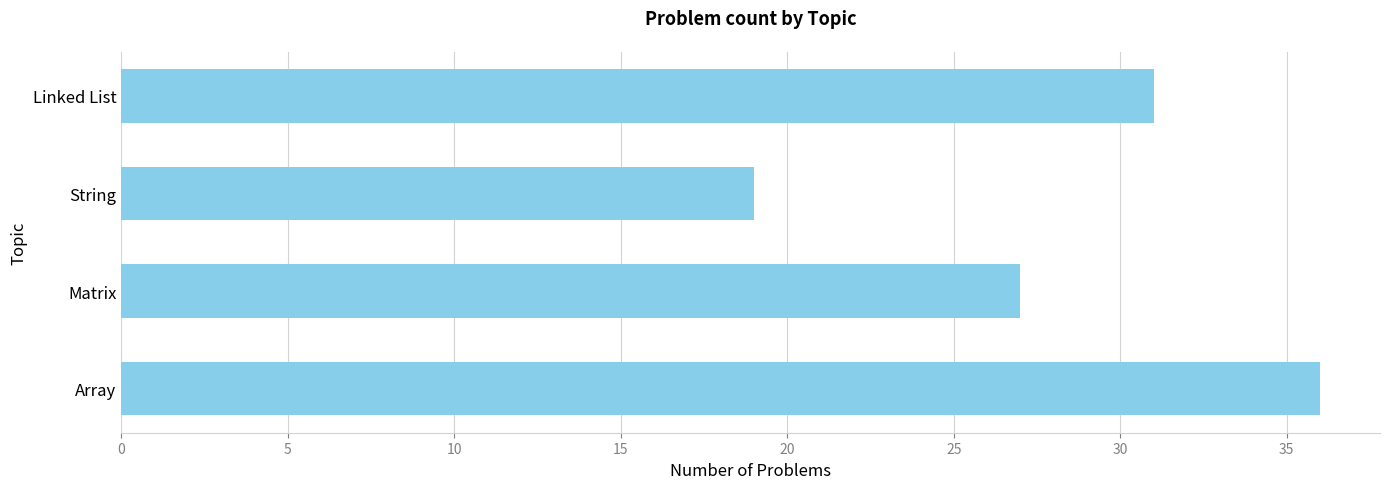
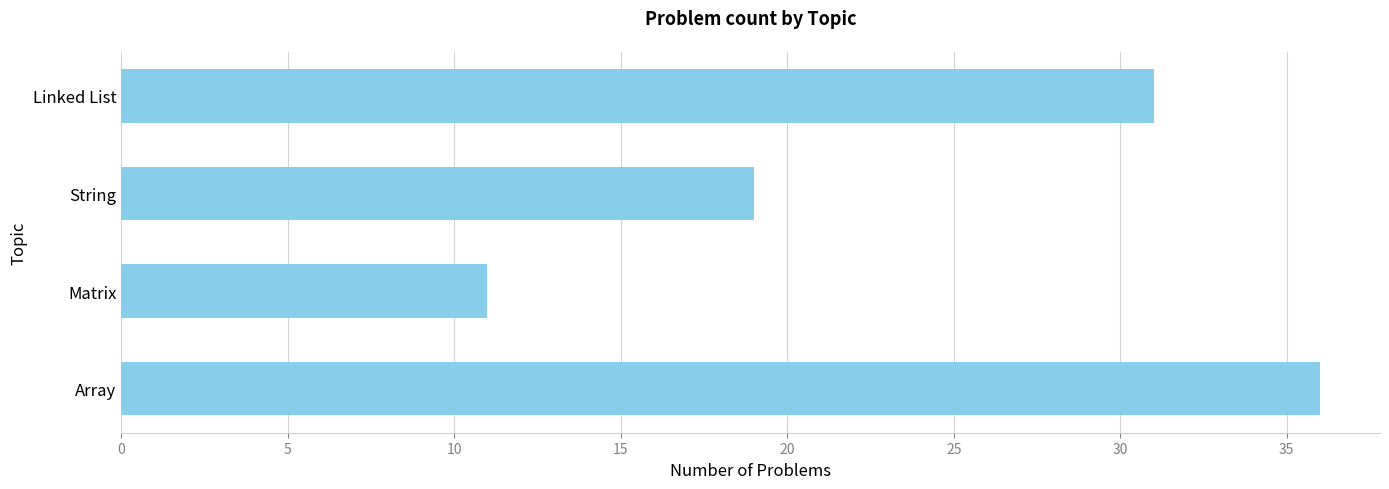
  {
    "Linked List": 31,
    "String": 19,
-   "Matrix": 27,
+   "Matrix": 11,
    "Array": 36
  }
